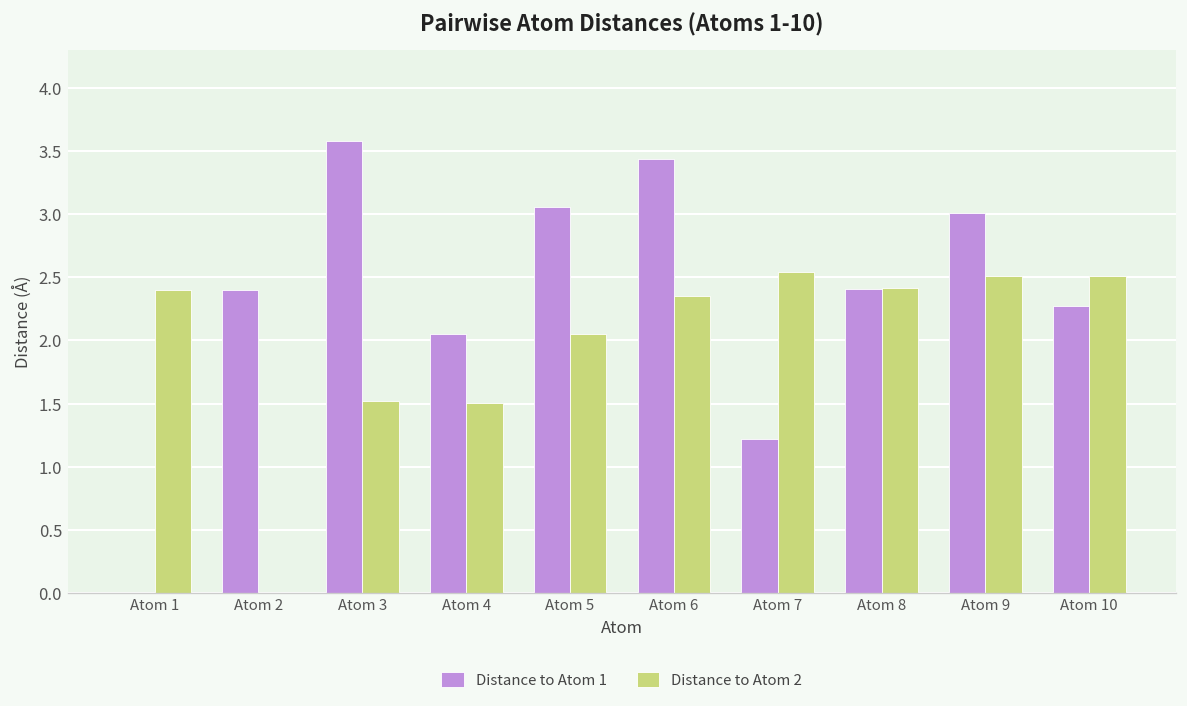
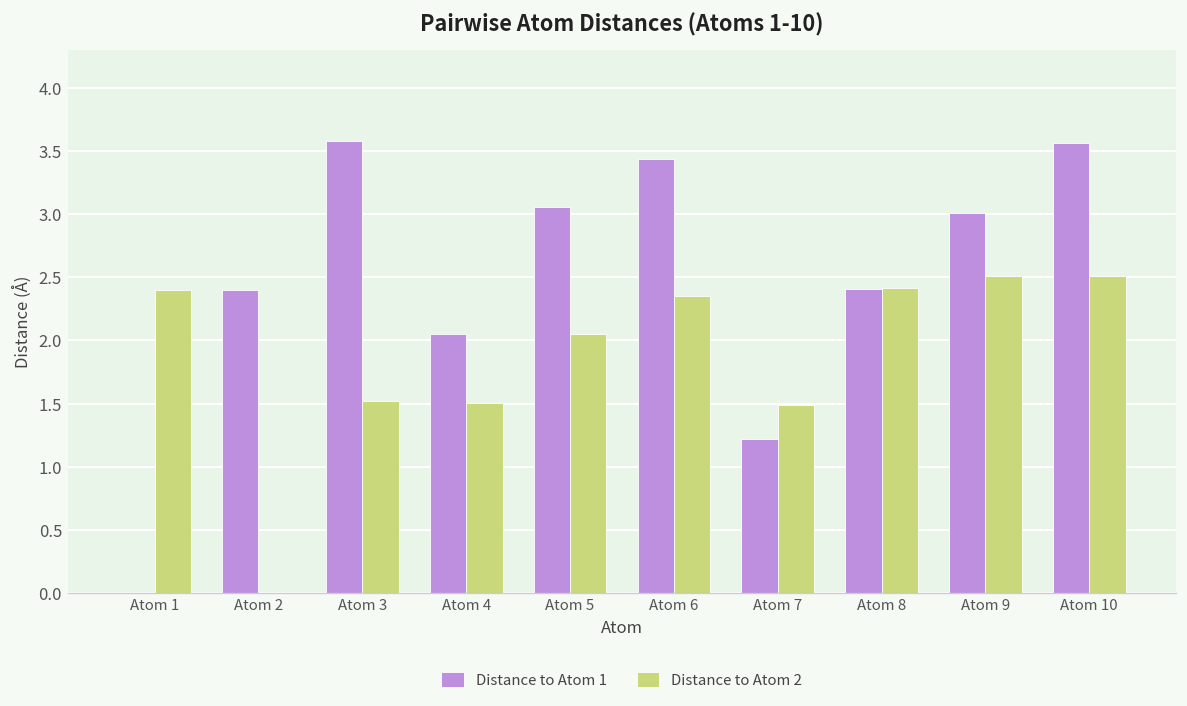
  {
    "Distance to Atom 1": {
      "Atom 1": 0.00,
      "Atom 2": 2.40,
      "Atom 3": 3.58,
      "Atom 4": 2.05,
      "Atom 5": 3.06,
      "Atom 6": 3.44,
      "Atom 7": 1.22,
      "Atom 8": 2.41,
      "Atom 9": 3.01,
-     "Atom 10": 2.27
+     "Atom 10": 3.56
    },
    "Distance to Atom 2": {
      "Atom 1": 2.40,
      "Atom 2": 0.00,
      "Atom 3": 1.52,
      "Atom 4": 1.50,
      "Atom 5": 2.05,
      "Atom 6": 2.35,
-     "Atom 7": 2.54,
+     "Atom 7": 1.49,
      "Atom 8": 2.42,
      "Atom 9": 2.51,
      "Atom 10": 2.51
    }
  }
